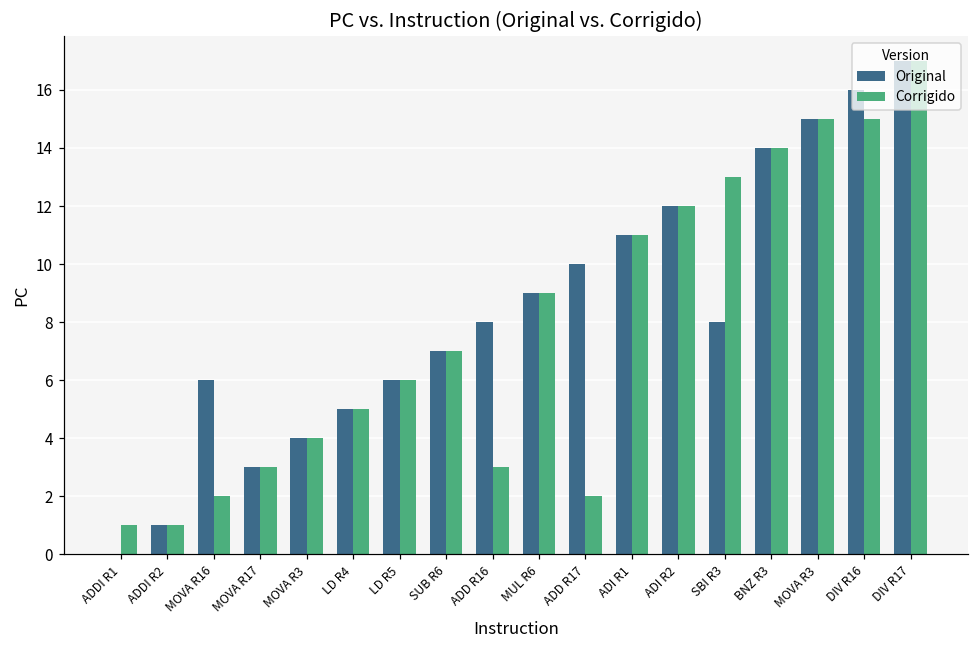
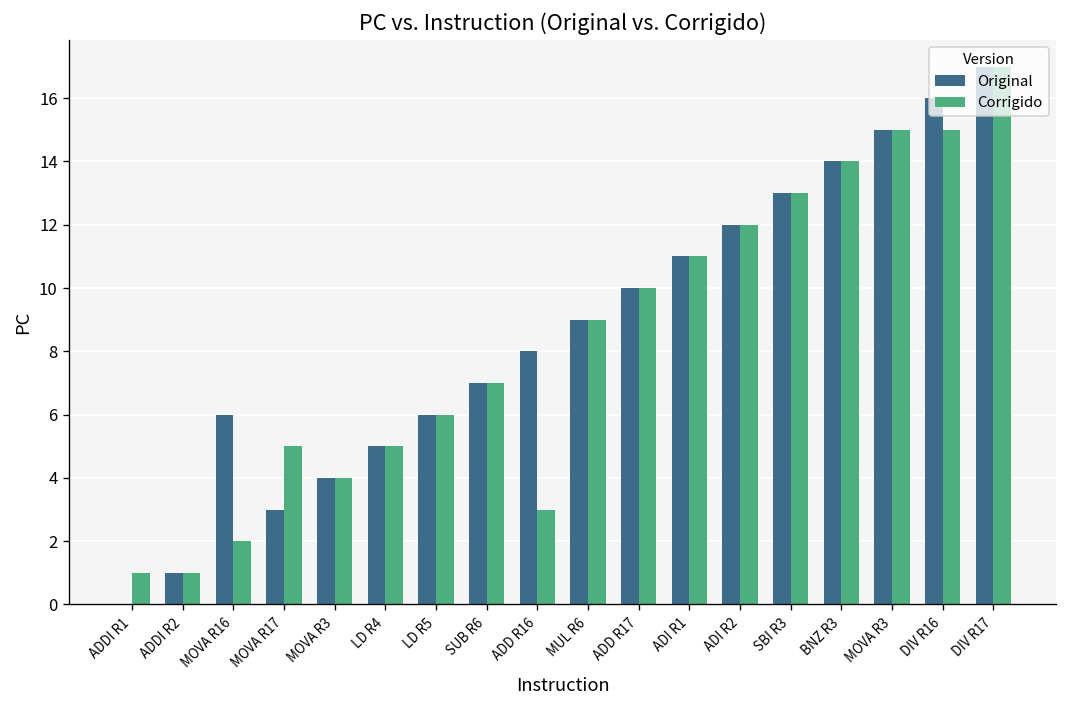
  {
    "Original": {
      "ADDI R1": 0,
      "ADDI R2": 1,
      "MOVA R16": 6,
      "MOVA R17": 3,
      "LD R4": 5,
      "LD R5": 6,
      "SUB R6": 7,
      "ADD R16": 8,
      "MUL R6": 9,
      "ADD R17": 10,
      "ADI R1": 11,
      "ADI R2": 12,
-     "SBI R3": 8,
+     "SBI R3": 13,
      "BNZ R3": 14
    },
    "Corrigido": {
      "ADDI R1": 1,
      "ADDI R2": 1,
      "MOVA R16": 2,
-     "MOVA R17": 3,
+     "MOVA R17": 5,
      "LD R4": 5,
      "LD R5": 6,
      "SUB R6": 7,
      "ADD R16": 3,
      "MUL R6": 9,
-     "ADD R17": 2,
+     "ADD R17": 10,
      "ADI R1": 11,
      "ADI R2": 12,
      "SBI R3": 13,
      "BNZ R3": 14,
      "DIV R16": 15
    }
  }
